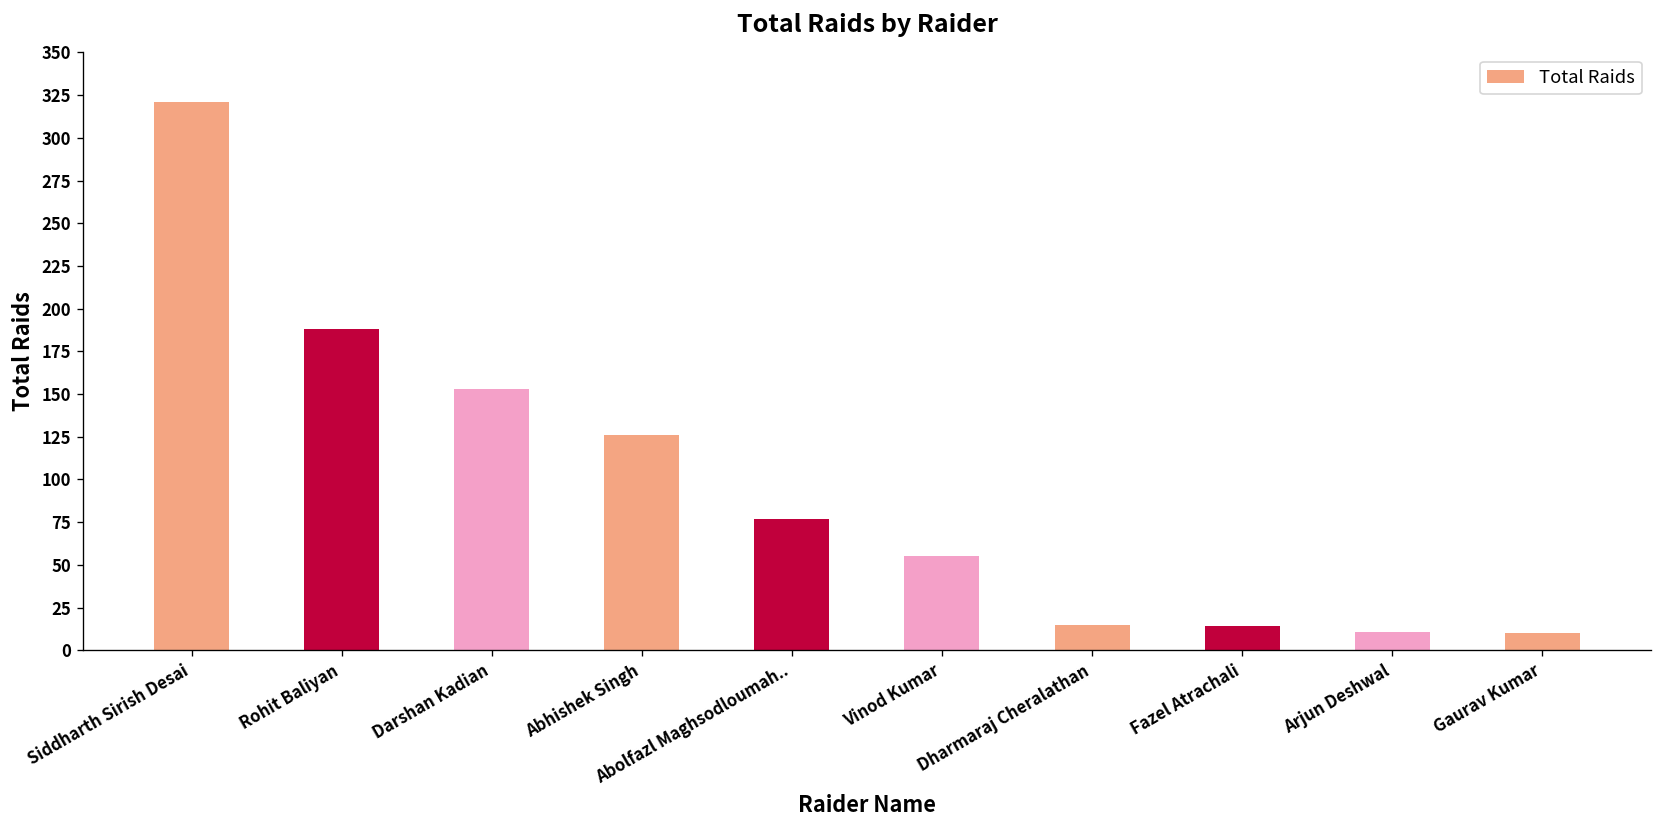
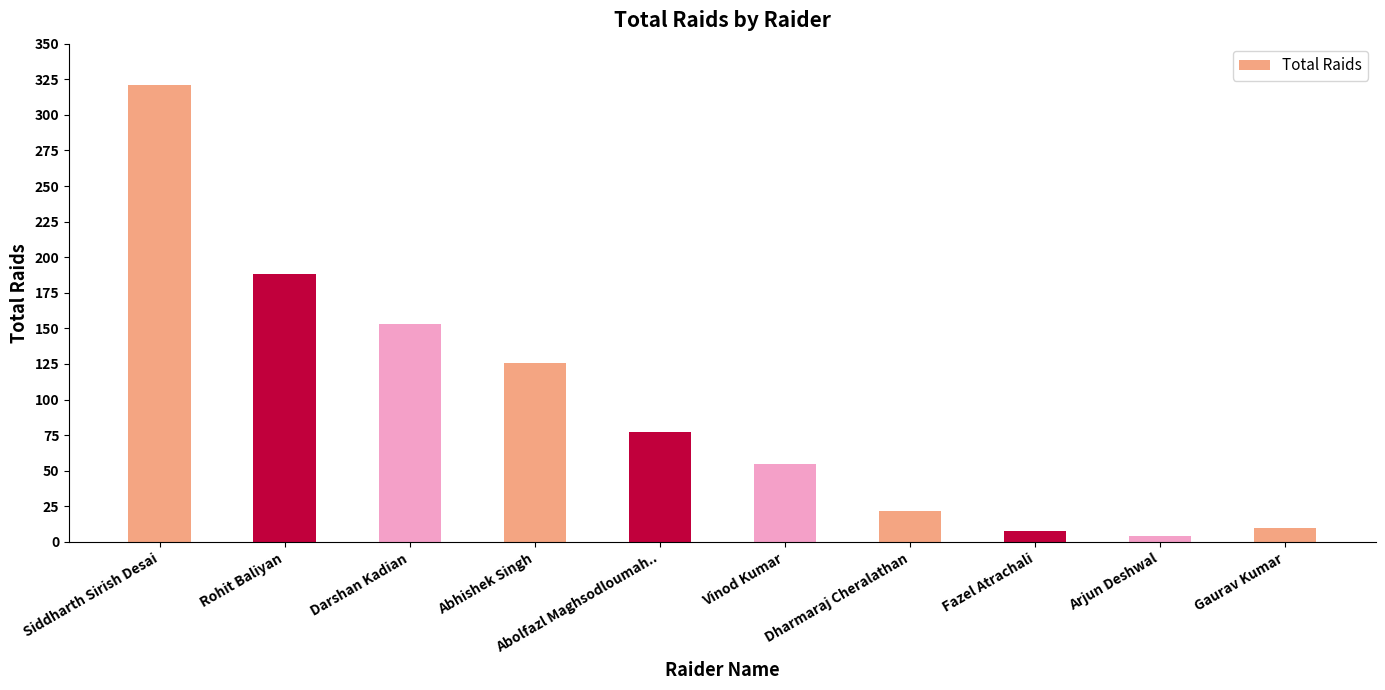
  {
    "Siddharth Sirish Desai": 321,
    "Rohit Baliyan": 188,
    "Darshan Kadian": 153,
    "Abhishek Singh": 126,
    "Abolfazl Maghsodloumah..": 77,
    "Vinod Kumar": 55,
-   "Dharmaraj Cheralathan": 15,
-   "Fazel Atrachali": 14,
-   "Arjun Deshwal": 11,
+   "Dharmaraj Cheralathan": 22,
+   "Fazel Atrachali": 8,
+   "Arjun Deshwal": 4,
    "Gaurav Kumar": 10
  }
